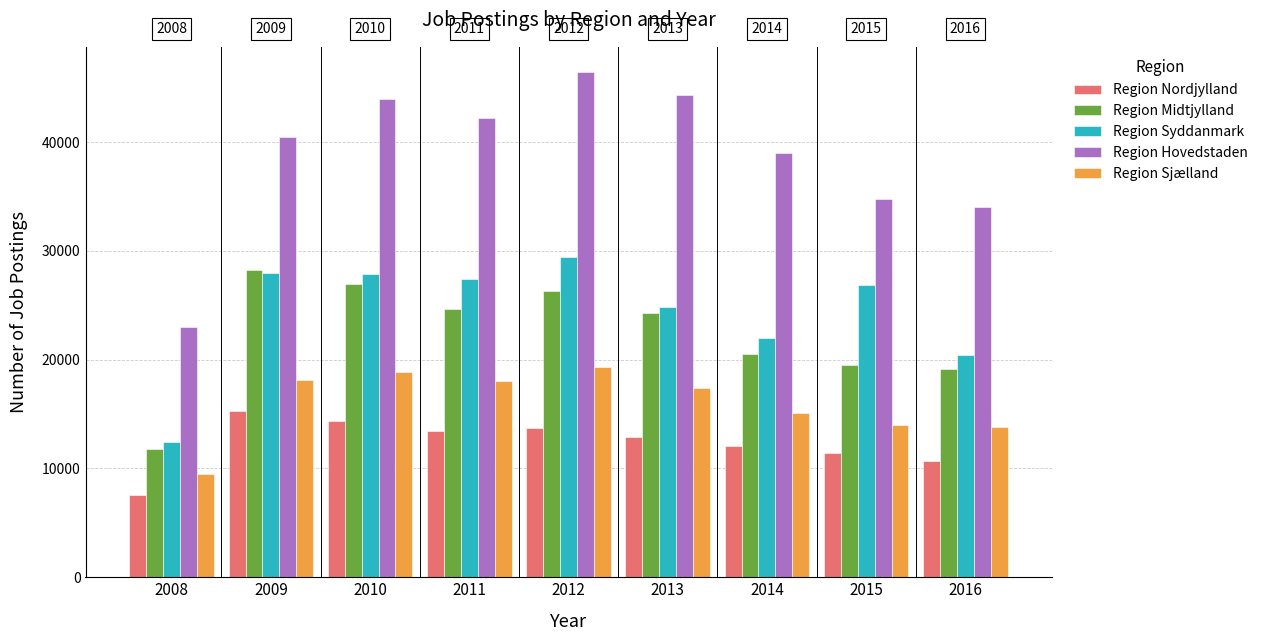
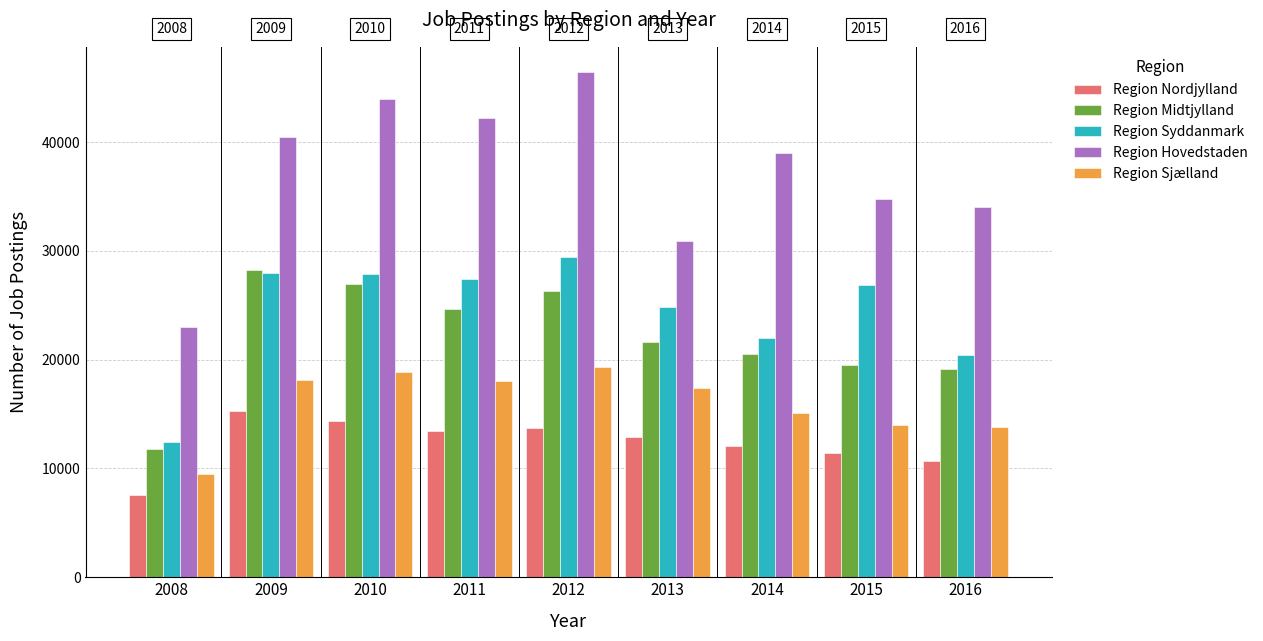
  {
    "Region Nordjylland": {
      "2008": 7600,
      "2009": 15200,
      "2010": 14300,
      "2011": 13400,
      "2012": 13700,
      "2013": 12900,
      "2014": 12100,
      "2015": 11400,
      "2016": 10700
    },
    "Region Midtjylland": {
      "2008": 11800,
      "2009": 28300,
      "2010": 27000,
      "2011": 24700,
      "2012": 26300,
-     "2013": 24300,
+     "2013": 21700,
      "2014": 20600,
      "2015": 19500,
      "2016": 19100
    },
    "Region Syddanmark": {
      "2008": 12400,
      "2009": 27900,
      "2010": 27900,
      "2011": 27500,
      "2012": 29500,
      "2013": 24900,
      "2014": 22000,
      "2015": 26900,
      "2016": 20500
    },
    "Region Hovedstaden": {
      "2008": 23000,
      "2009": 40500,
      "2010": 44000,
      "2011": 42200,
      "2012": 46500,
-     "2013": 44400,
+     "2013": 30900,
      "2014": 39000,
      "2015": 34800,
      "2016": 34000
    },
    "Region Sjælland": {
      "2008": 9500,
      "2009": 18100,
      "2010": 18900,
      "2011": 18000,
      "2012": 19300,
      "2013": 17400,
      "2014": 15100,
      "2015": 14000,
      "2016": 13800
    }
  }
